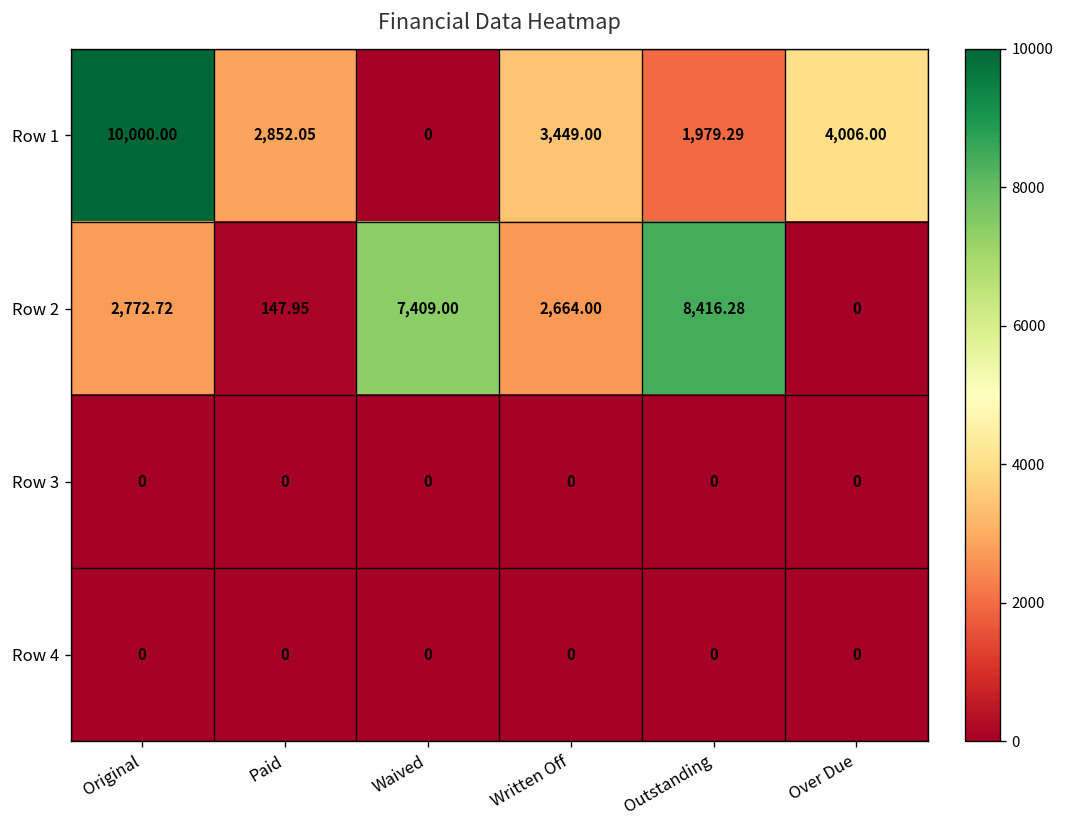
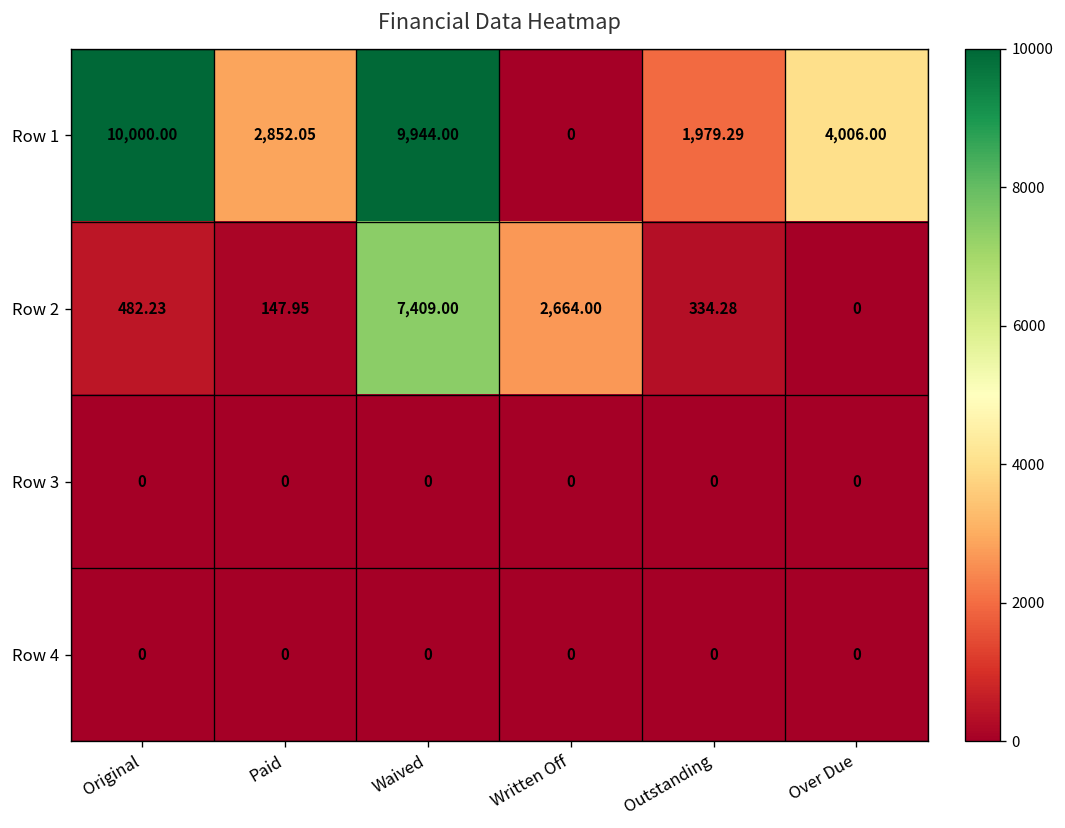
  {
    "Row 1": {
      "Original": "10,000.00",
      "Paid": "2,852.05",
-     "Waived": "0",
-     "Written Off": "3,449.00",
+     "Waived": "9,944.00",
+     "Written Off": "0",
      "Outstanding": "1,979.29",
      "Over Due": "4,006.00"
    },
    "Row 2": {
-     "Original": "2,772.72",
+     "Original": "482.23",
      "Paid": "147.95",
      "Waived": "7,409.00",
      "Written Off": "2,664.00",
-     "Outstanding": "8,416.28",
+     "Outstanding": "334.28",
      "Over Due": "0"
    },
    "Row 3": {
      "Original": "0",
      "Paid": "0",
      "Waived": "0",
      "Written Off": "0",
      "Outstanding": "0",
      "Over Due": "0"
    },
    "Row 4": {
      "Original": "0",
      "Paid": "0",
      "Waived": "0",
      "Written Off": "0",
      "Outstanding": "0",
      "Over Due": "0"
    }
  }
